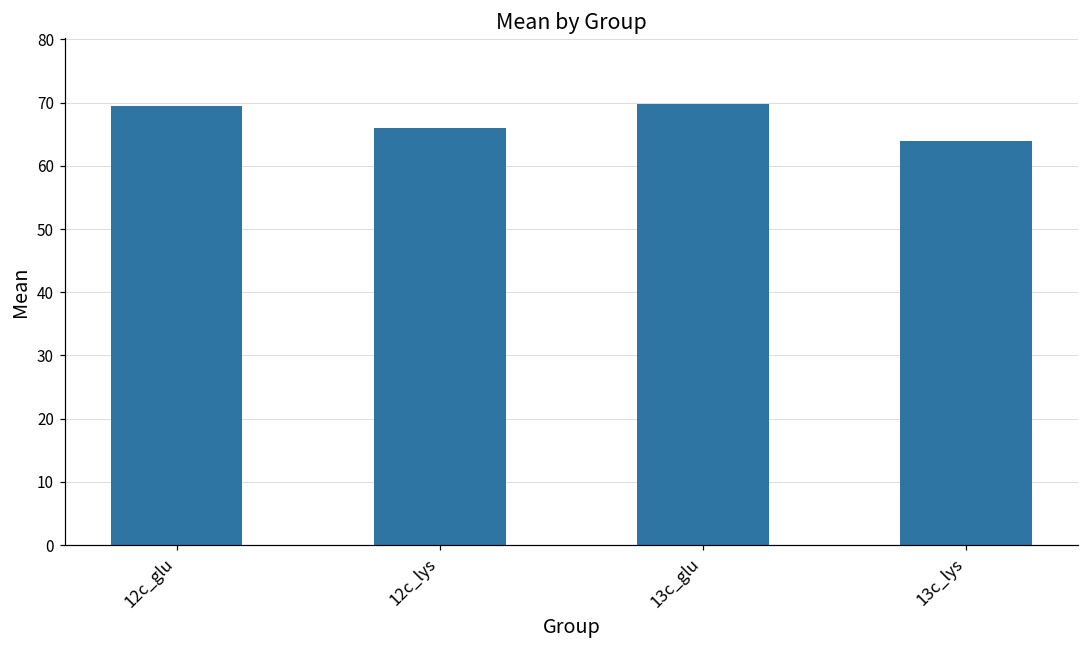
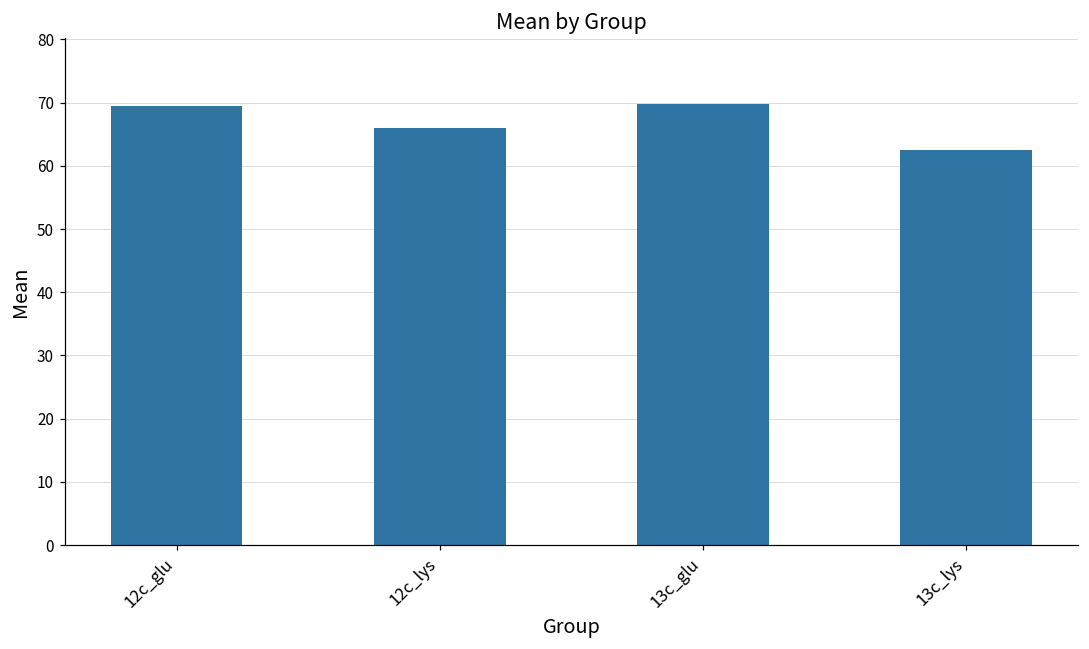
  {
    "12c_glu": 69,
    "12c_lys": 66,
    "13c_glu": 70,
-   "13c_lys": 64
+   "13c_lys": 63
  }
